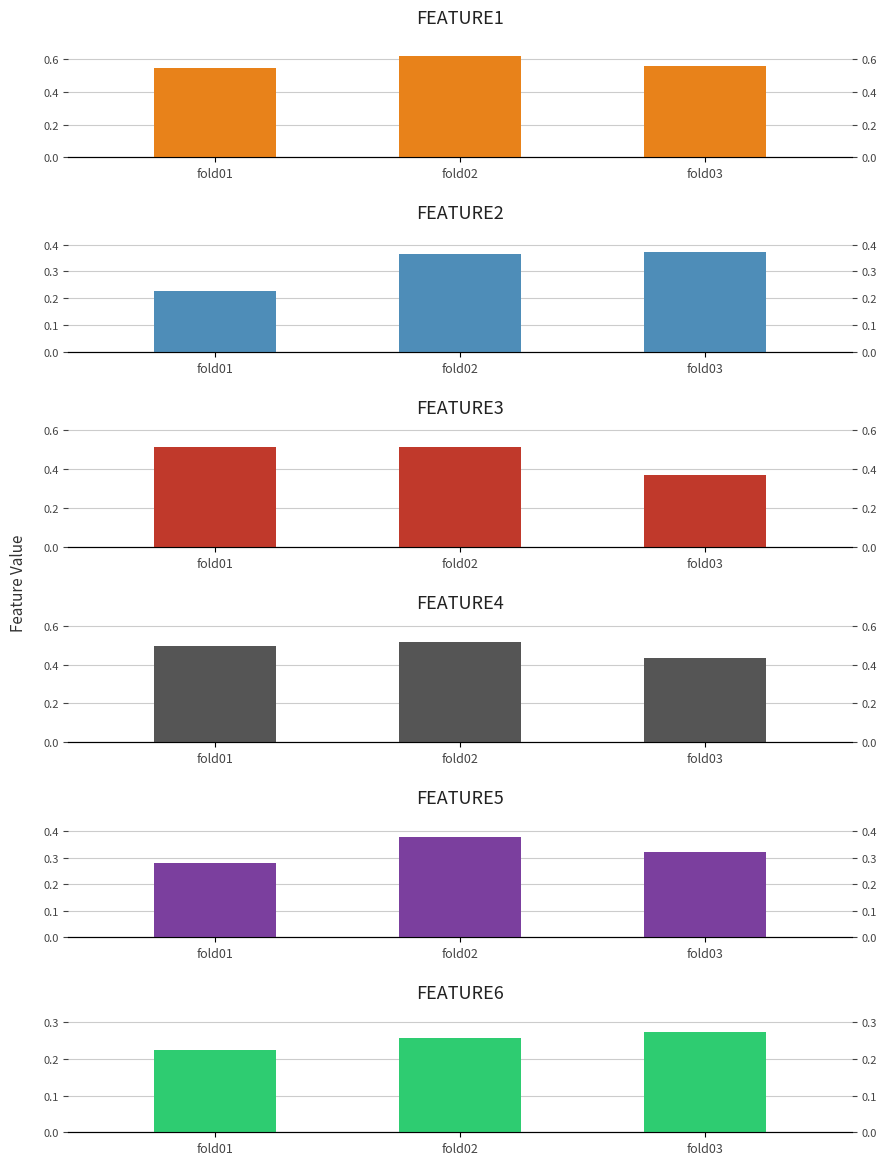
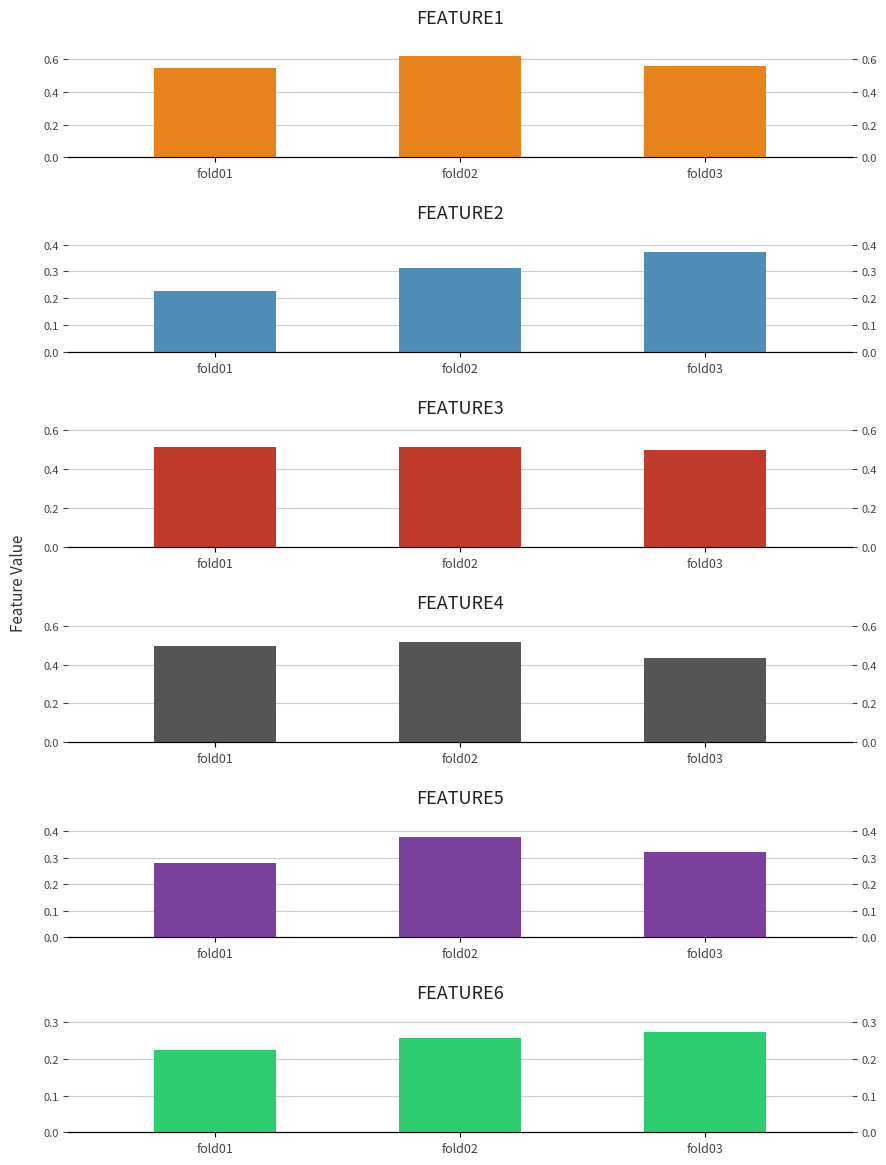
  {
    "FEATURE1": {
      "fold01": 0.55,
      "fold02": 0.62,
      "fold03": 0.56
    },
    "FEATURE2": {
      "fold01": 0.23,
-     "fold02": 0.37,
+     "fold02": 0.31,
      "fold03": 0.37
    },
    "FEATURE3": {
      "fold01": 0.51,
      "fold02": 0.52,
-     "fold03": 0.37
+     "fold03": 0.50
    },
    "FEATURE4": {
      "fold01": 0.50,
      "fold02": 0.52,
      "fold03": 0.44
    },
    "FEATURE5": {
      "fold01": 0.28,
      "fold02": 0.38,
      "fold03": 0.32
    },
    "FEATURE6": {
      "fold01": 0.22,
      "fold02": 0.26,
      "fold03": 0.27
    }
  }
